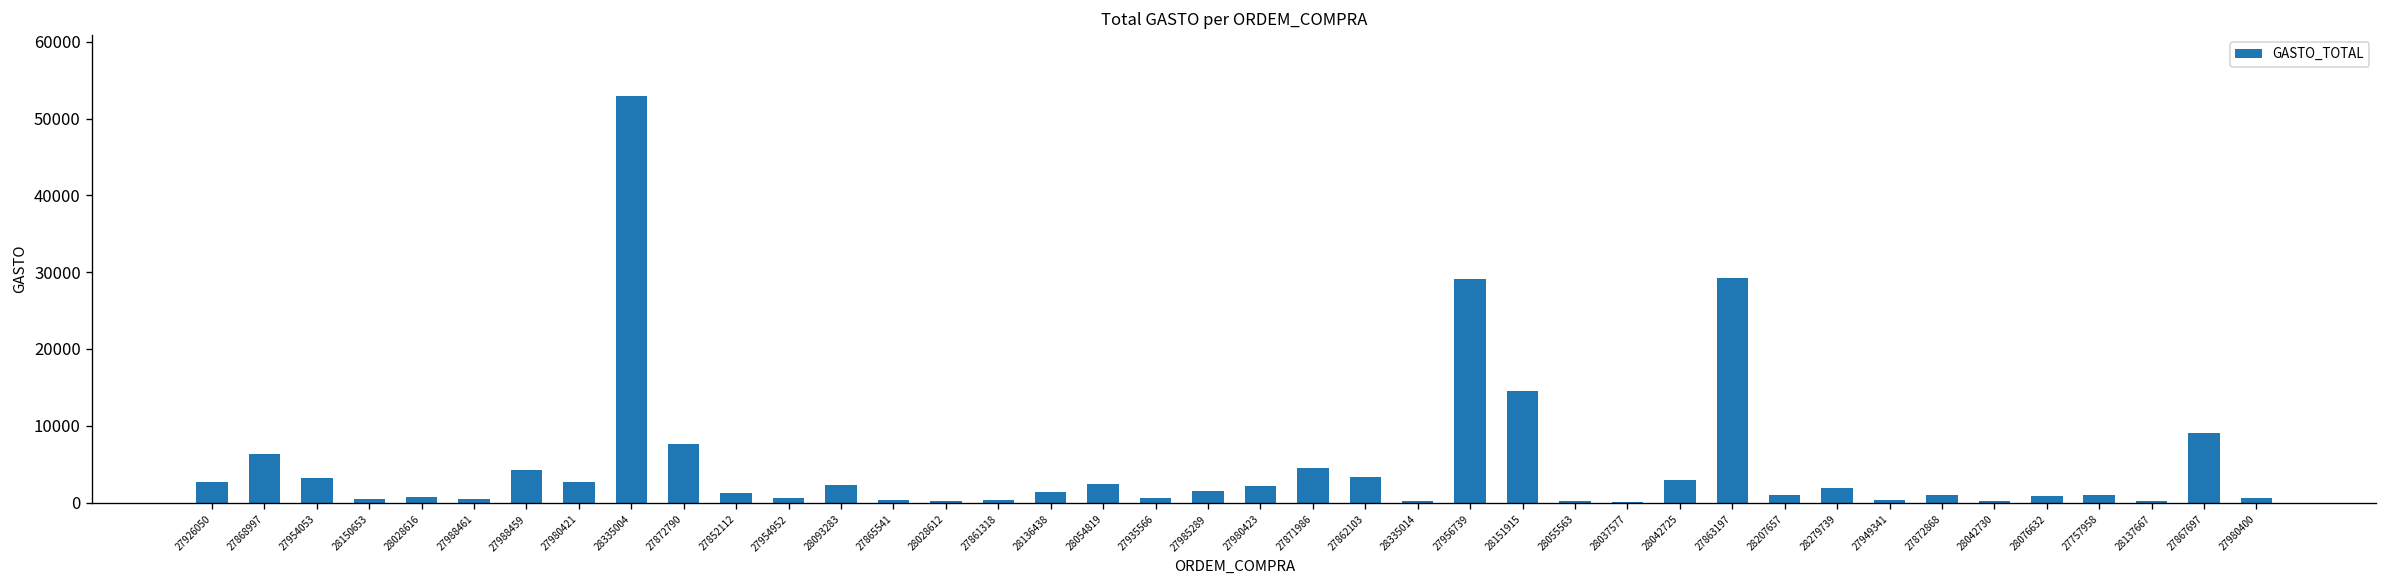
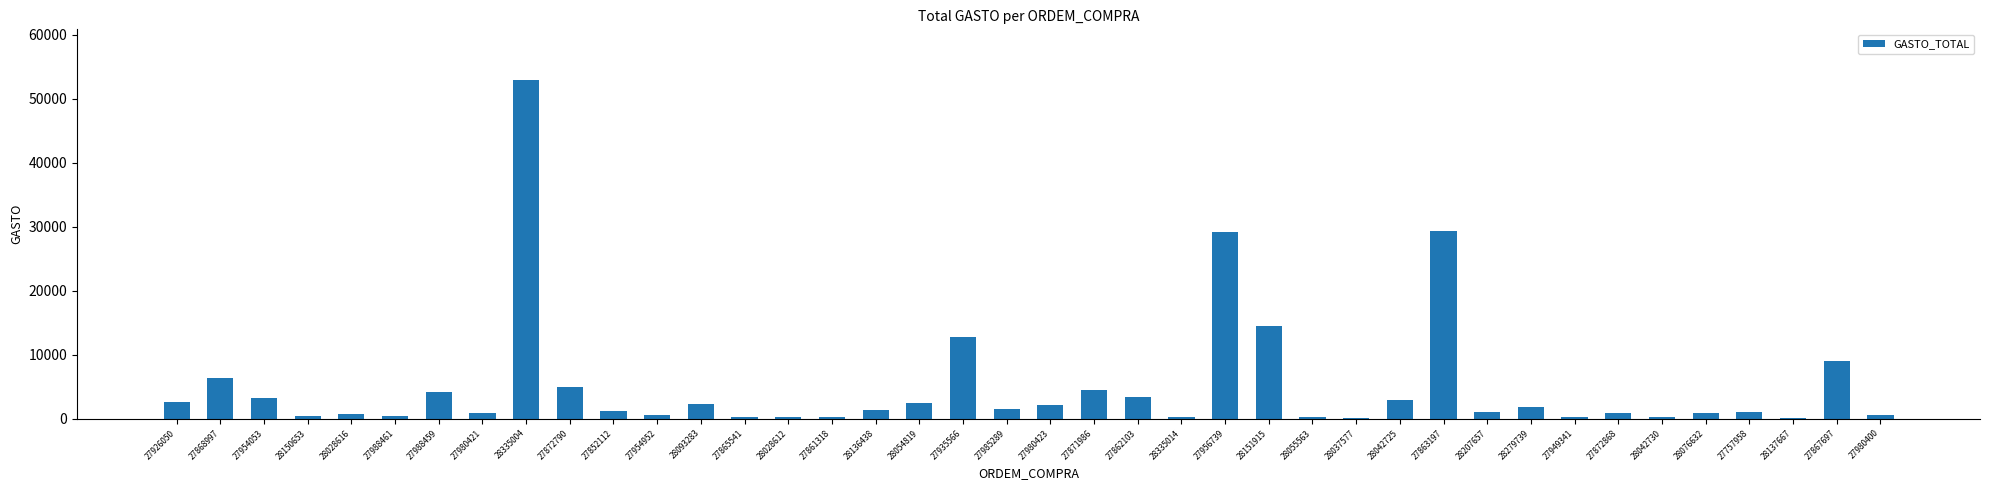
  {
    "27926050": 3000,
    "27868997": 6000,
    "27954053": 3000,
    "28150653": 1000,
    "28028616": 1000,
    "27988461": 0,
    "27988459": 4000,
-   "27980421": 3000,
+   "27980421": 1000,
    "28335004": 53000,
-   "27872790": 8000,
+   "27872790": 5000,
    "27852112": 1000,
    "27954952": 1000,
    "28093283": 2000,
    "28136438": 1000,
    "28054819": 2000,
-   "27935566": 1000,
+   "27935566": 13000,
    "27985289": 2000,
    "27980423": 2000,
    "27871986": 4000,
    "27862103": 3000,
    "27956739": 29000,
    "28151915": 15000,
    "28042725": 3000,
    "27863197": 29000,
    "28207657": 1000,
    "28279739": 2000,
    "27872868": 1000,
    "28076632": 1000,
    "27757958": 1000,
    "27867697": 9000,
    "27980400": 1000
  }
